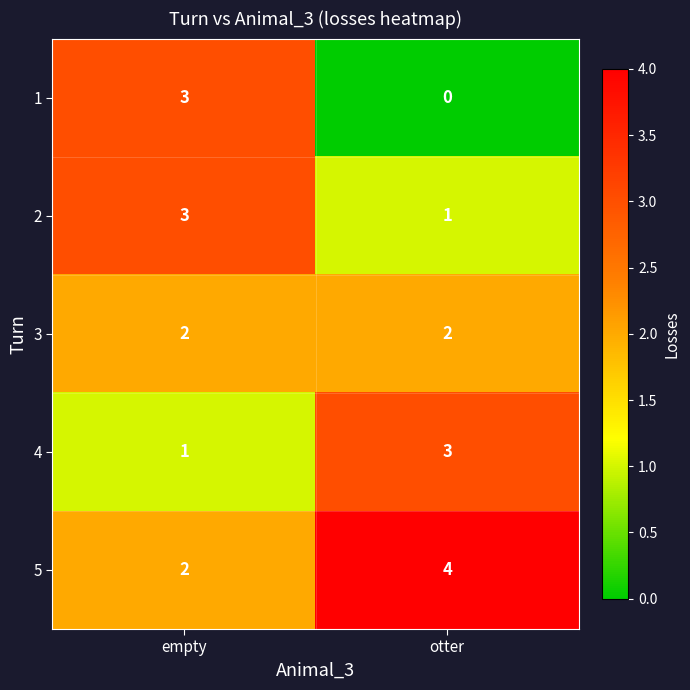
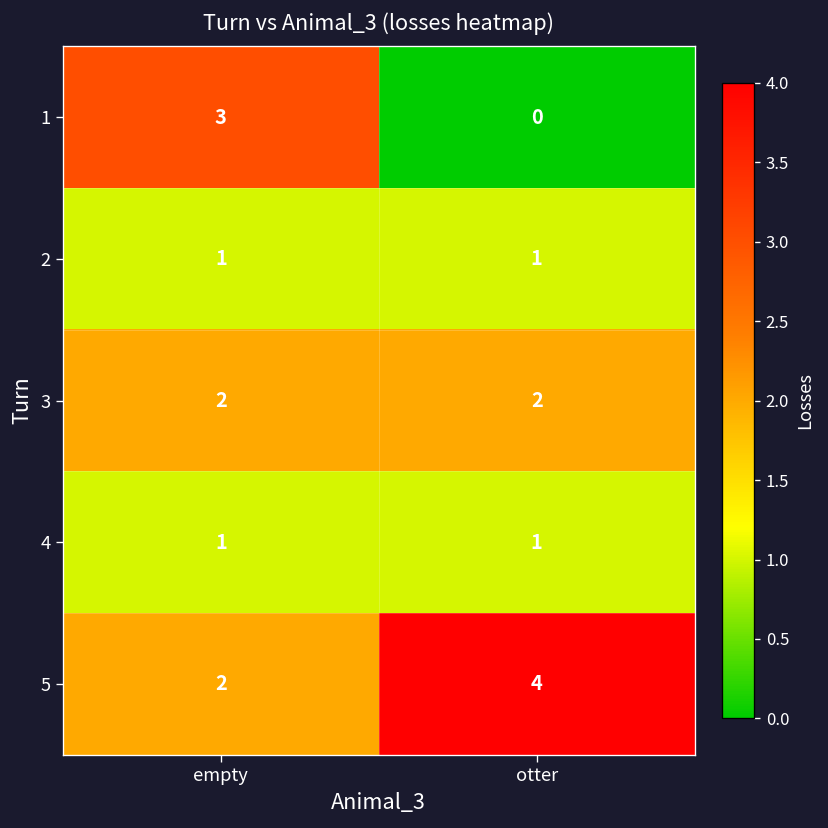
  {
    "1": {
      "empty": 3,
      "otter": 0
    },
    "2": {
-     "empty": 3,
+     "empty": 1,
      "otter": 1
    },
    "3": {
      "empty": 2,
      "otter": 2
    },
    "4": {
      "empty": 1,
-     "otter": 3
+     "otter": 1
    },
    "5": {
      "empty": 2,
      "otter": 4
    }
  }
